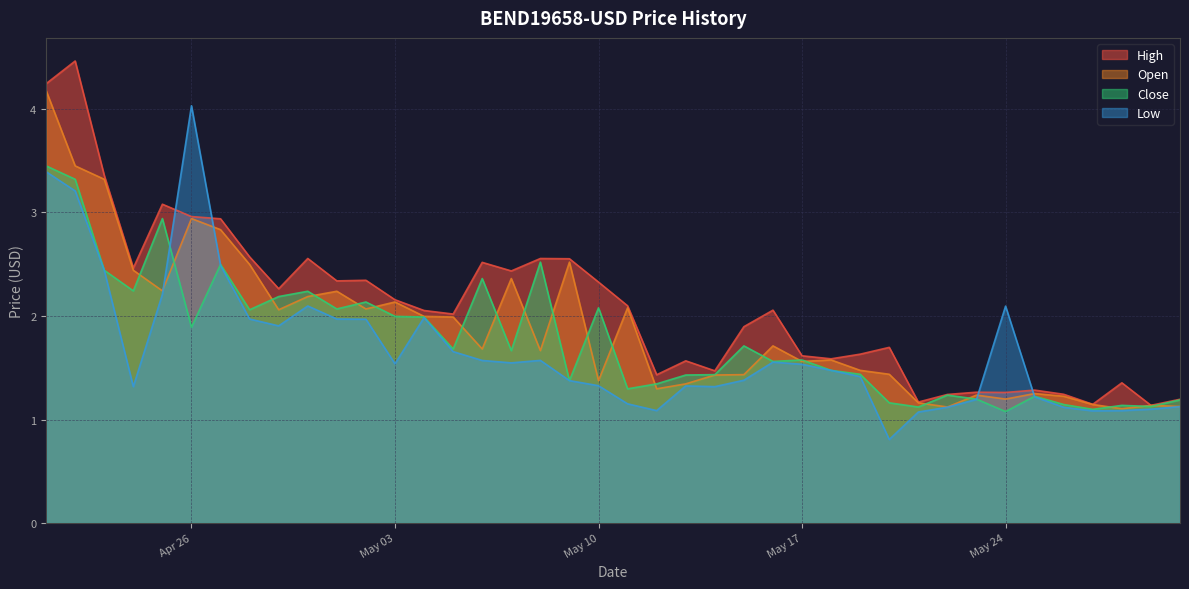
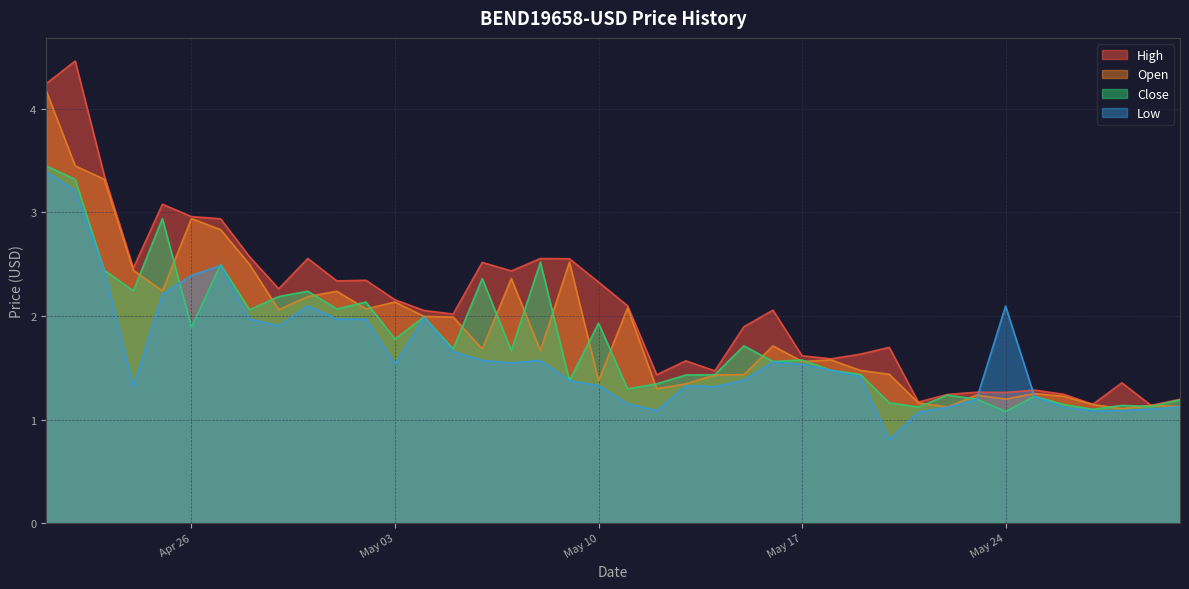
  {
    "Close": {
      "Apr 26": 1.89,
-     "May 03": 2.00,
-     "May 10": 2.08,
+     "May 03": 1.78,
+     "May 10": 1.93,
      "May 24": 1.08
    },
    "Low": {
-     "Apr 26": 4.03,
+     "Apr 26": 2.39,
      "May 03": 1.54,
      "May 10": 1.33,
      "May 17": 1.53,
      "May 24": 2.10
    }
  }
